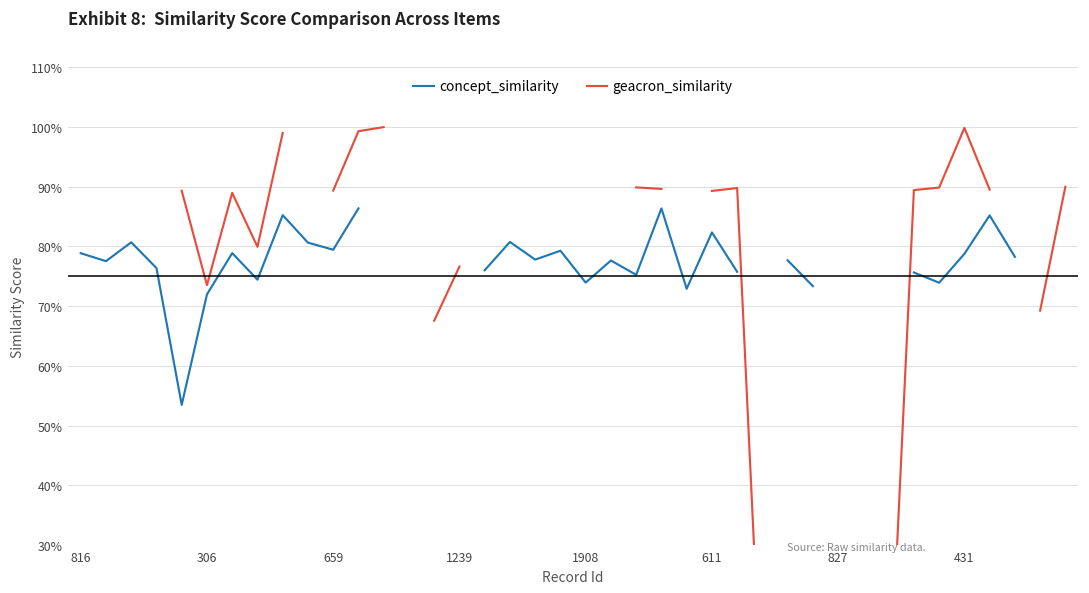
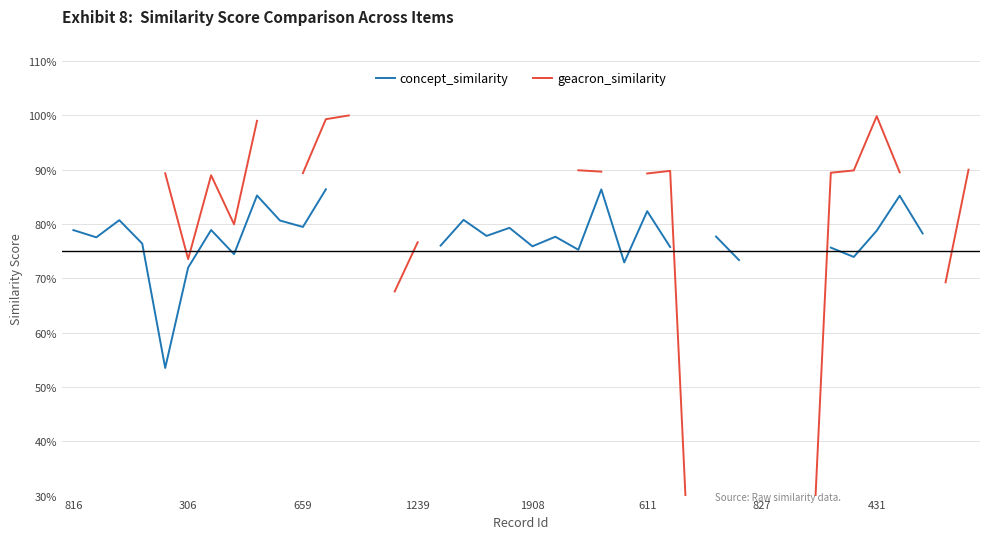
  {
    "concept_similarity": {
      "816": "79%",
      "306": "72%",
      "659": "79%",
-     "1908": "74%",
+     "1908": "76%",
      "611": "82%",
      "431": "79%"
    },
    "geacron_similarity": {
      "816": "80%",
      "306": "74%",
      "659": "89%",
      "1239": "77%",
      "611": "89%",
      "827": "90%",
      "431": "100%"
    }
  }
